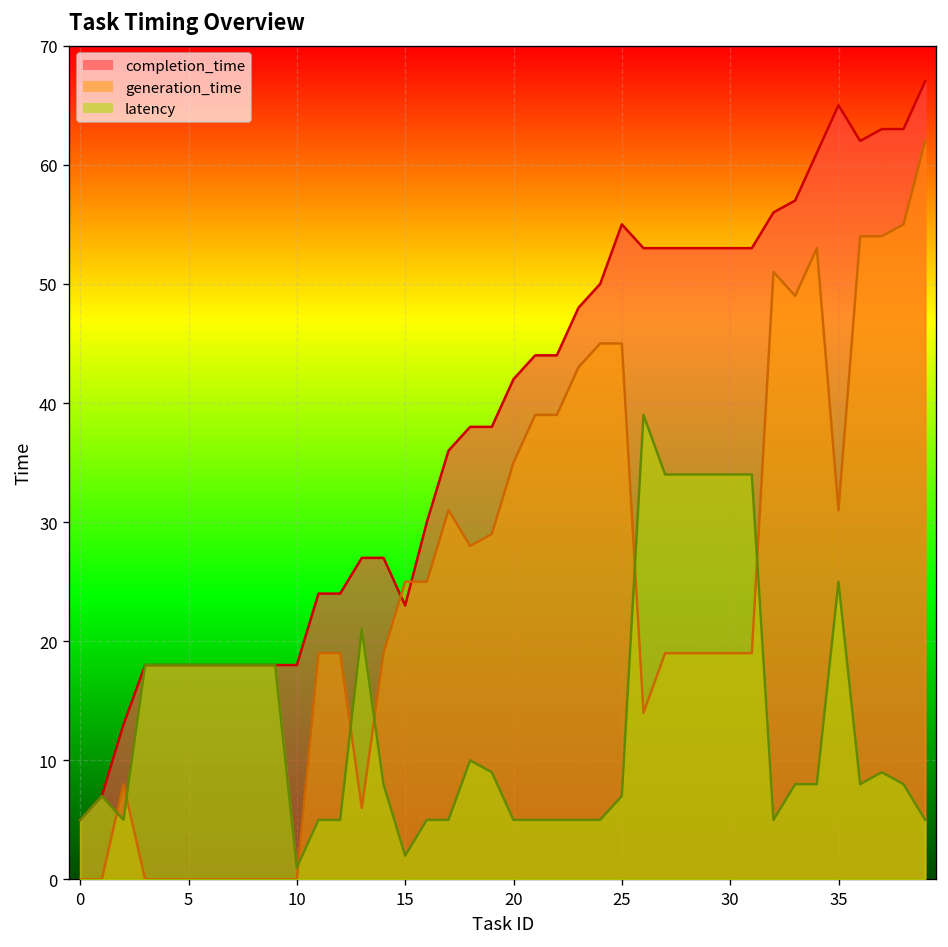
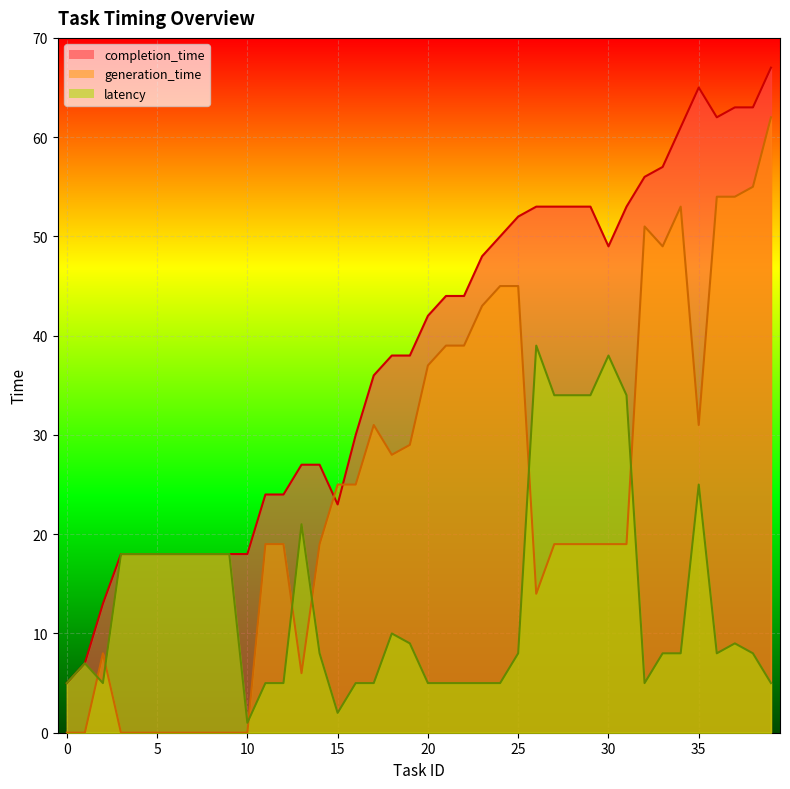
  {
    "completion_time": {
      "10": 18,
      "15": 23,
      "20": 42,
-     "25": 55,
-     "30": 53,
+     "25": 52,
+     "30": 49,
      "35": 65
    },
    "generation_time": {
      "0": 0,
      "5": 0,
      "10": 0,
      "15": 25,
-     "20": 35,
+     "20": 37,
      "25": 45,
      "30": 19,
      "35": 31
    },
    "latency": {
      "10": 1,
      "15": 2,
      "20": 5,
-     "25": 7,
-     "30": 34,
+     "25": 8,
+     "30": 38,
      "35": 25
    }
  }
